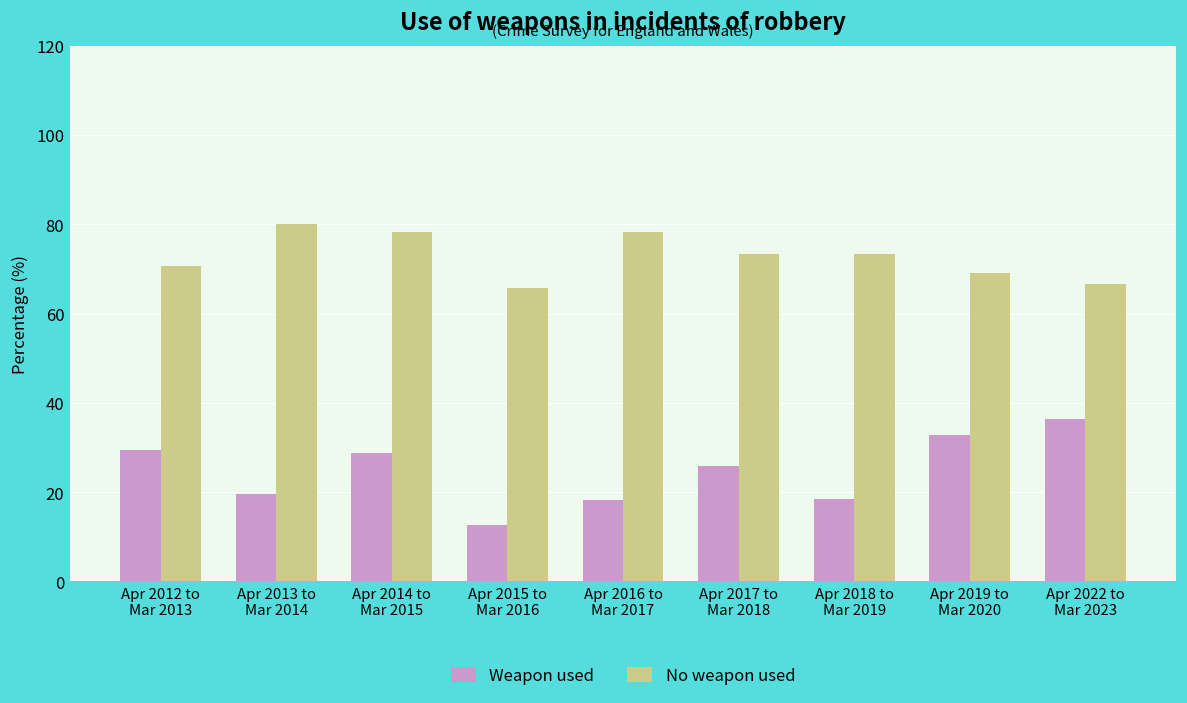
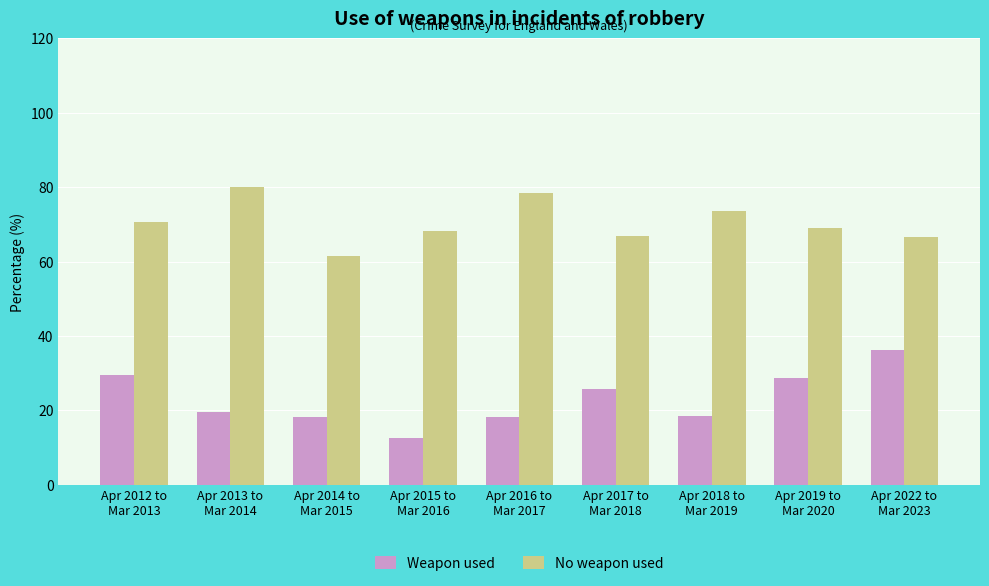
  {
    "Weapon used": {
      "Apr 2012 to Mar 2013": 29,
      "Apr 2013 to Mar 2014": 20,
-     "Apr 2014 to Mar 2015": 29,
+     "Apr 2014 to Mar 2015": 18,
      "Apr 2015 to Mar 2016": 13,
      "Apr 2016 to Mar 2017": 18,
      "Apr 2017 to Mar 2018": 26,
      "Apr 2018 to Mar 2019": 18,
-     "Apr 2019 to Mar 2020": 33,
+     "Apr 2019 to Mar 2020": 29,
      "Apr 2022 to Mar 2023": 36
    },
    "No weapon used": {
      "Apr 2012 to Mar 2013": 71,
      "Apr 2013 to Mar 2014": 80,
-     "Apr 2014 to Mar 2015": 78,
-     "Apr 2015 to Mar 2016": 66,
+     "Apr 2014 to Mar 2015": 62,
+     "Apr 2015 to Mar 2016": 68,
      "Apr 2016 to Mar 2017": 78,
-     "Apr 2017 to Mar 2018": 73,
+     "Apr 2017 to Mar 2018": 67,
      "Apr 2018 to Mar 2019": 73,
      "Apr 2019 to Mar 2020": 69,
      "Apr 2022 to Mar 2023": 67
    }
  }
